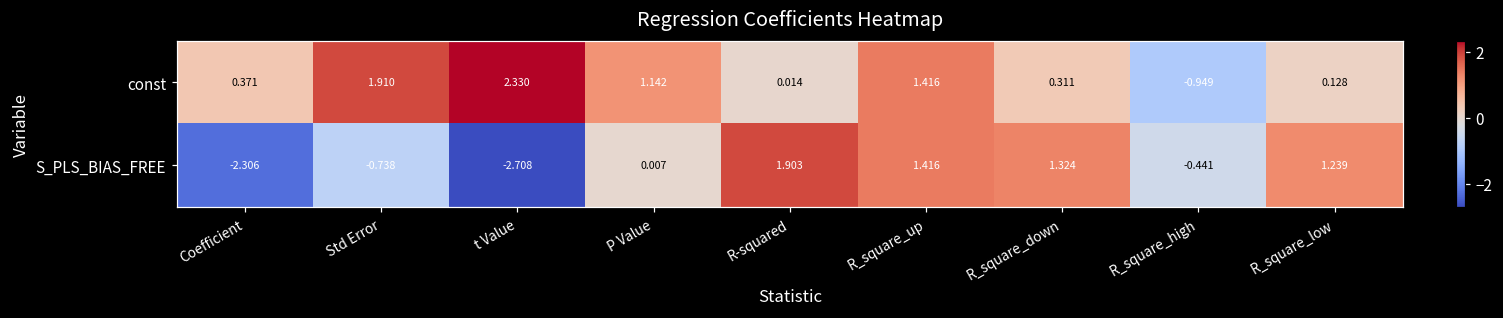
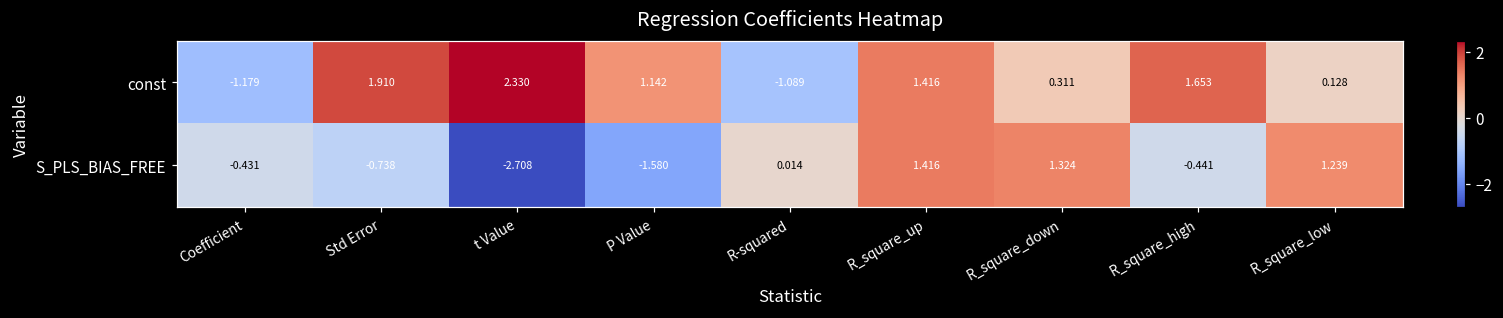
  {
    "const": {
-     "Coefficient": 0.371,
+     "Coefficient": -1.179,
      "Std Error": 1.910,
      "t Value": 2.330,
      "P Value": 1.142,
-     "R-squared": 0.014,
+     "R-squared": -1.089,
      "R_square_up": 1.416,
      "R_square_down": 0.311,
-     "R_square_high": -0.949,
+     "R_square_high": 1.653,
      "R_square_low": 0.128
    },
    "S_PLS_BIAS_FREE": {
-     "Coefficient": -2.306,
+     "Coefficient": -0.431,
      "Std Error": -0.738,
      "t Value": -2.708,
-     "P Value": 0.007,
-     "R-squared": 1.903,
+     "P Value": -1.580,
+     "R-squared": 0.014,
      "R_square_up": 1.416,
      "R_square_down": 1.324,
      "R_square_high": -0.441,
      "R_square_low": 1.239
    }
  }
